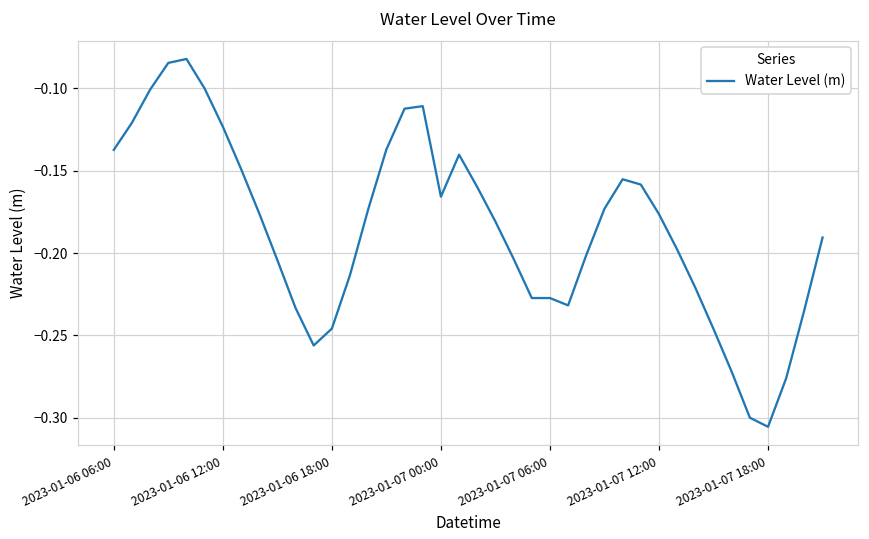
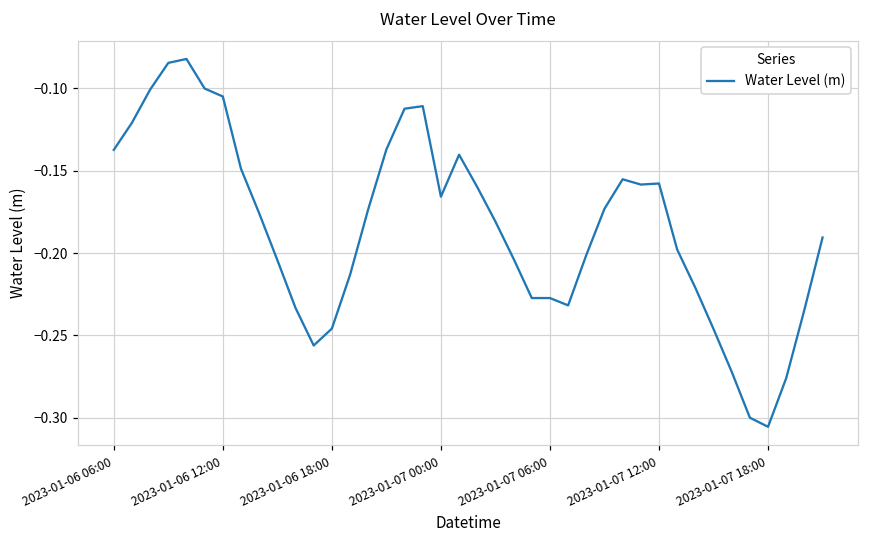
  {
    "2023-01-06 06:00": -0.137,
-   "2023-01-06 12:00": -0.123,
+   "2023-01-06 12:00": -0.105,
    "2023-01-06 18:00": -0.246,
    "2023-01-07 00:00": -0.166,
    "2023-01-07 06:00": -0.227,
-   "2023-01-07 12:00": -0.176,
+   "2023-01-07 12:00": -0.158,
    "2023-01-07 18:00": -0.306
  }
